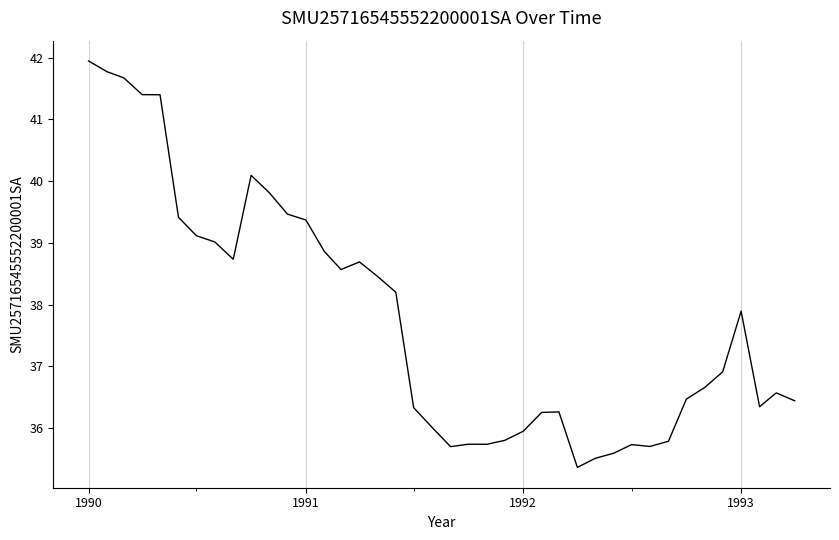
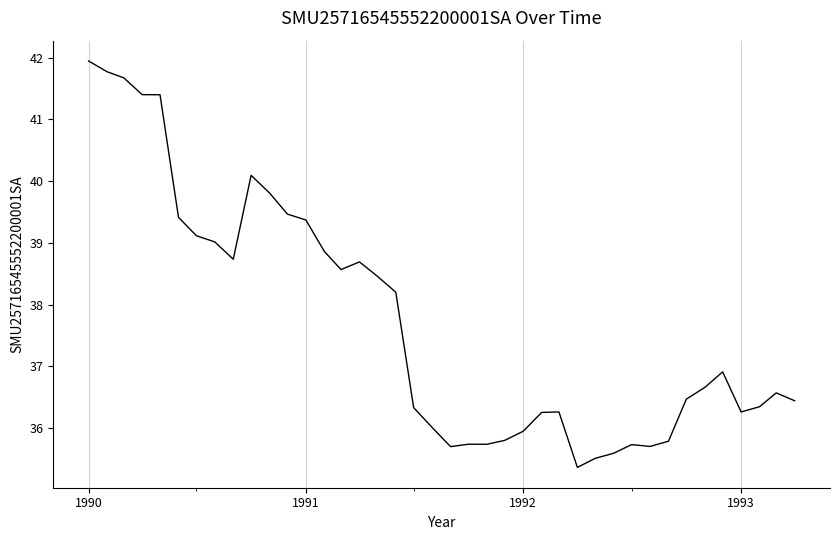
  {
    "1990": 41.9,
    "1991": 39.4,
    "1992": 36.0,
-   "1993": 37.9
+   "1993": 36.3
  }
